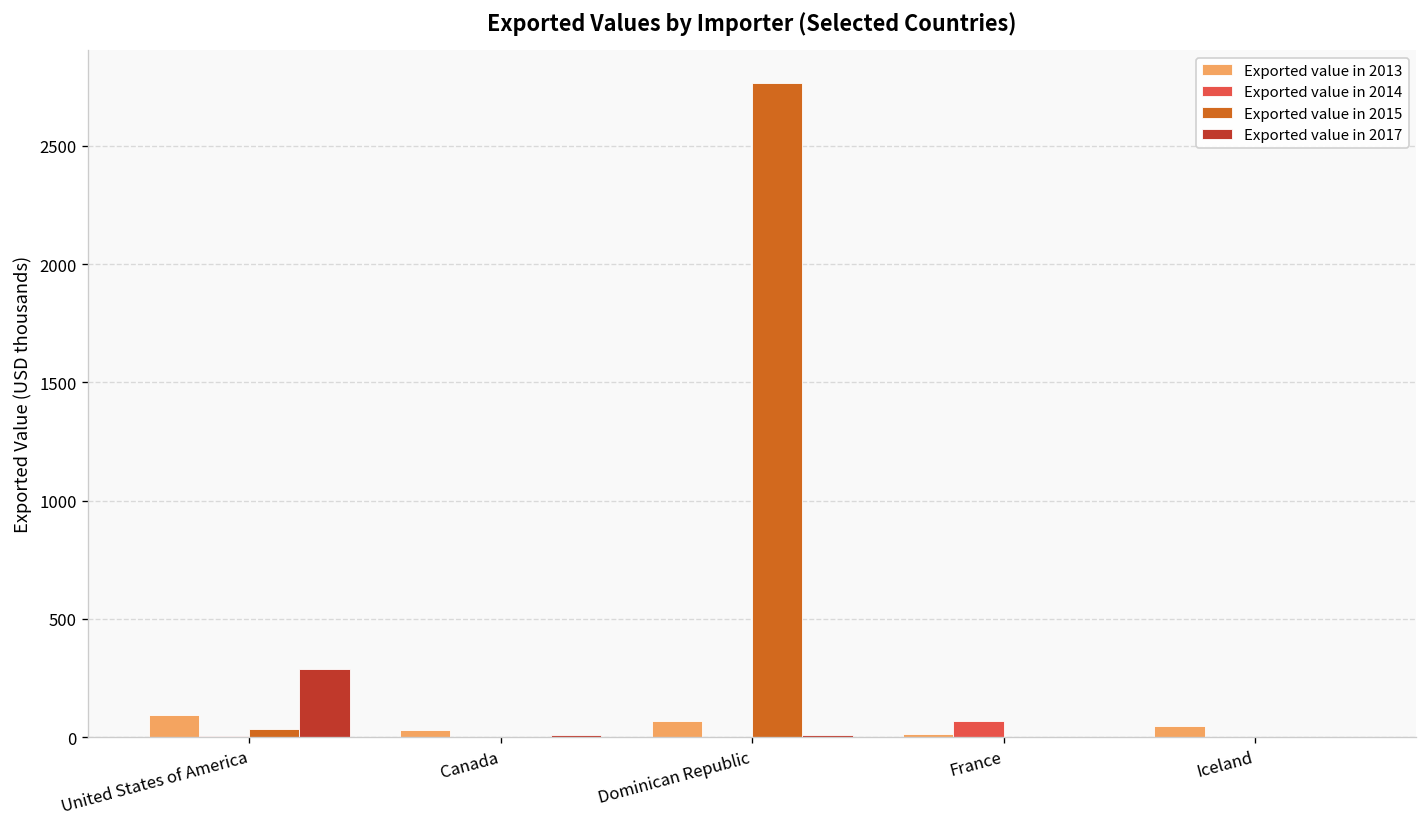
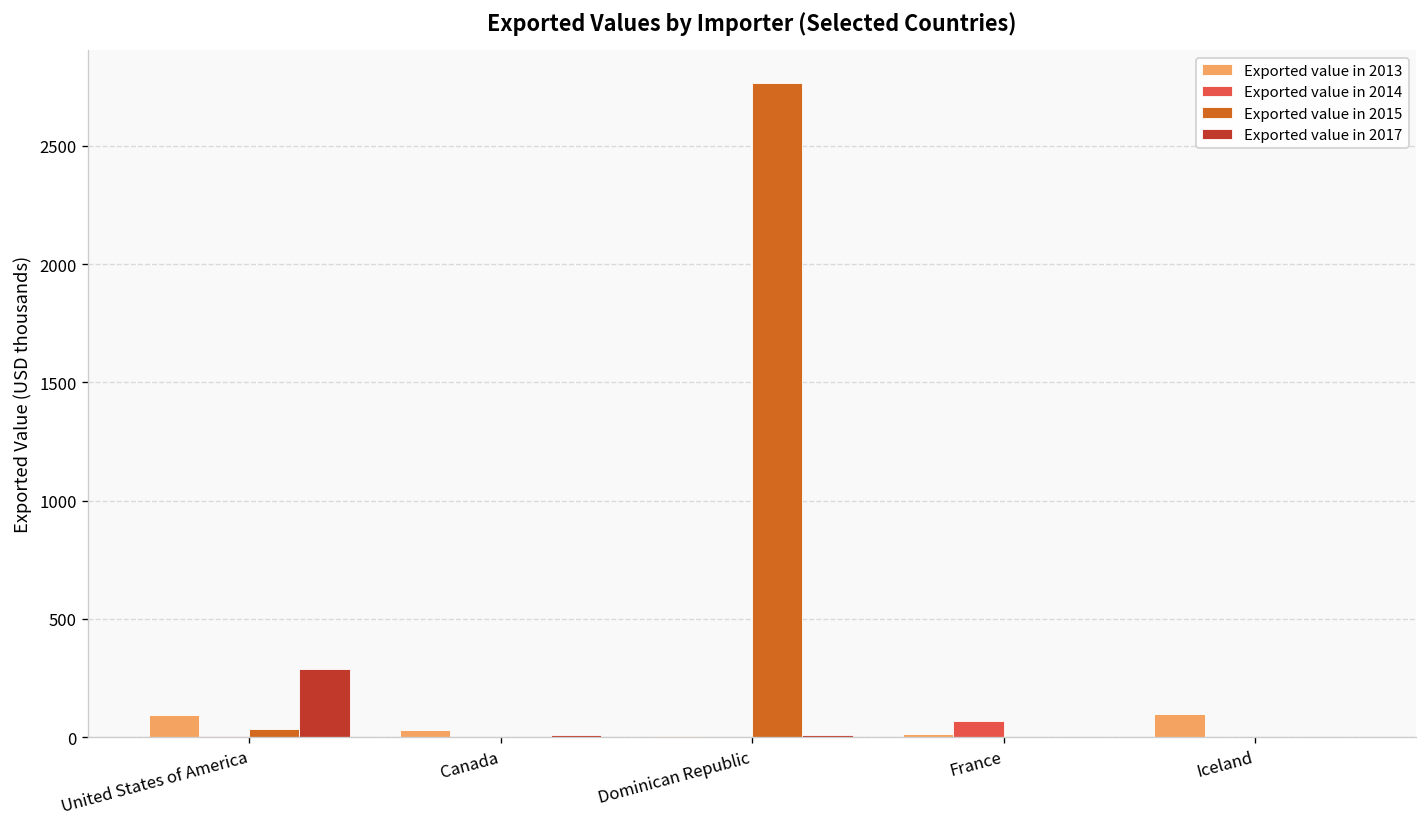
  {
    "Exported value in 2013": {
      "United States of America": 90,
      "Canada": 30,
-     "Dominican Republic": 70,
+     "Dominican Republic": 10,
      "France": 10,
-     "Iceland": 50
+     "Iceland": 100
    }
  }
